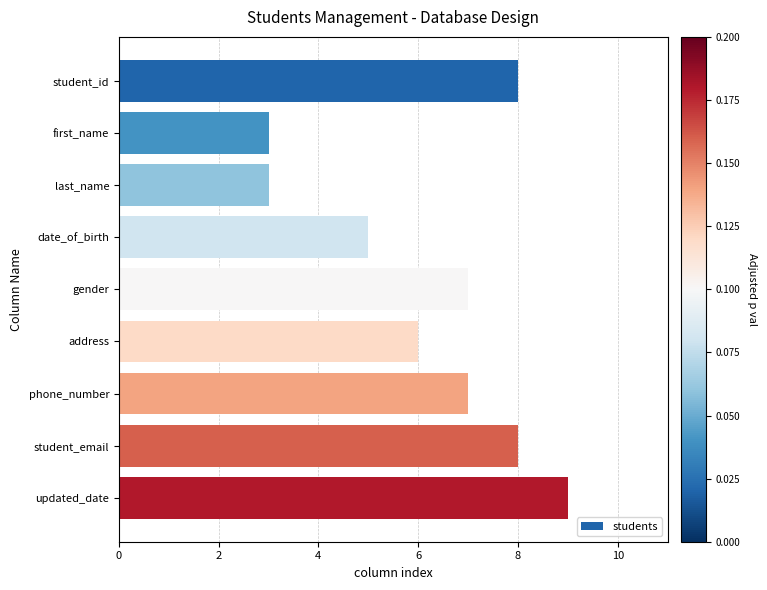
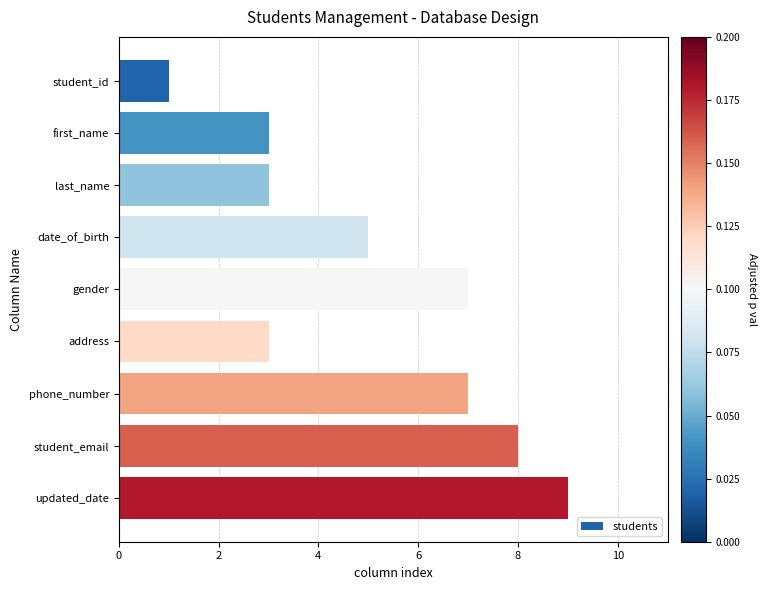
  {
-   "student_id": 8,
+   "student_id": 1,
    "first_name": 3,
    "last_name": 3,
    "date_of_birth": 5,
    "gender": 7,
-   "address": 6,
+   "address": 3,
    "phone_number": 7,
    "student_email": 8,
    "updated_date": 9
  }
